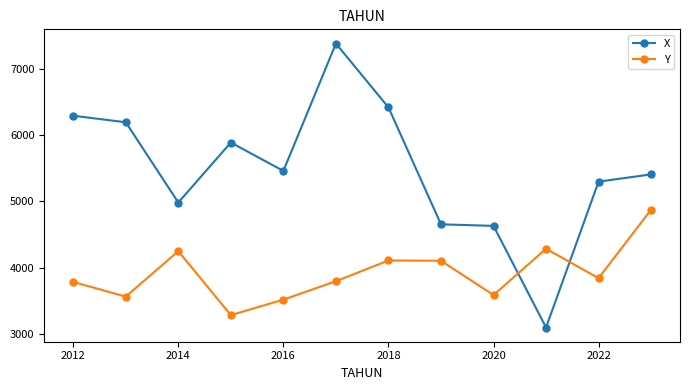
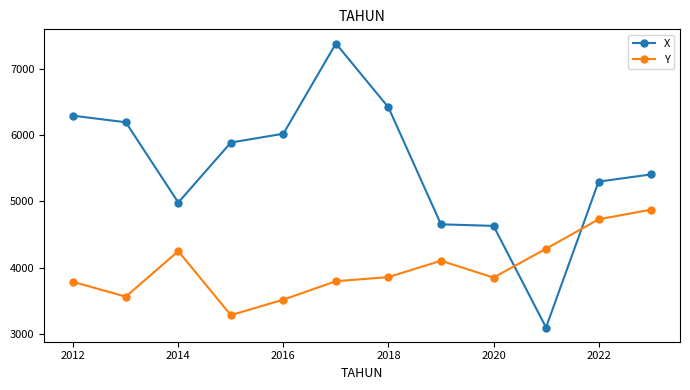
  {
    "X": {
      "2012": 6300,
      "2014": 5000,
-     "2016": 5500,
+     "2016": 6000,
      "2018": 6400,
      "2020": 4600,
      "2022": 5300
    },
    "Y": {
      "2012": 3800,
      "2014": 4300,
      "2016": 3500,
-     "2018": 4100,
-     "2020": 3600,
-     "2022": 3800
+     "2018": 3900,
+     "2020": 3900,
+     "2022": 4700
    }
  }
